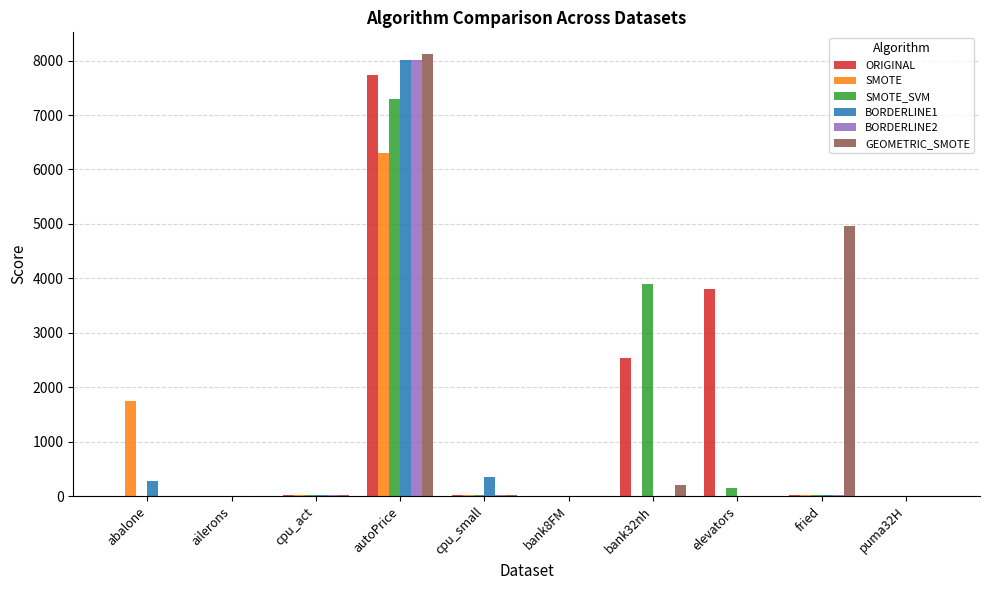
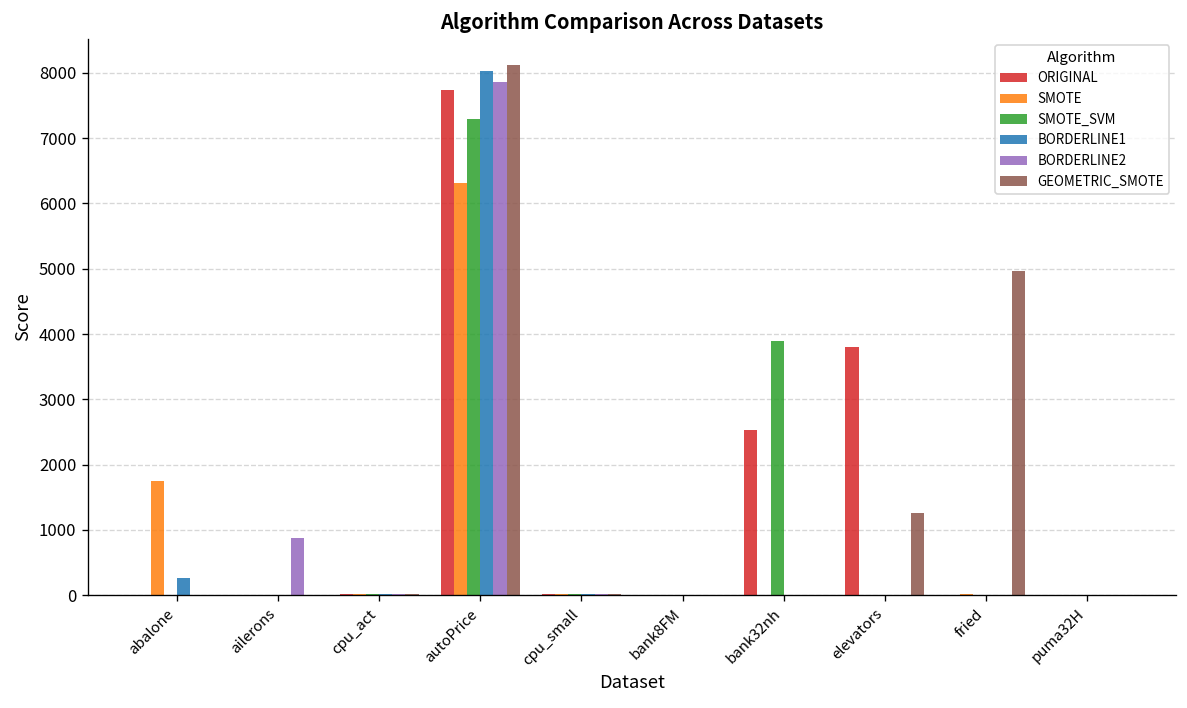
  {
    "ORIGINAL": {
      "autoPrice": 7700,
      "bank32nh": 2500,
      "elevators": 3800
    },
    "SMOTE": {
      "abalone": 1800,
      "autoPrice": 6300
    },
    "SMOTE_SVM": {
      "autoPrice": 7300,
      "bank32nh": 3900,
-     "elevators": 200
+     "elevators": 0
    },
    "BORDERLINE1": {
      "abalone": 300,
      "autoPrice": 8000,
-     "cpu_small": 300
+     "cpu_small": 0
    },
    "BORDERLINE2": {
-     "ailerons": 0,
-     "autoPrice": 8000
+     "ailerons": 900,
+     "autoPrice": 7900
    },
    "GEOMETRIC_SMOTE": {
      "autoPrice": 8100,
-     "bank32nh": 200,
-     "elevators": 0,
+     "bank32nh": 0,
+     "elevators": 1300,
      "fried": 5000
    }
  }
